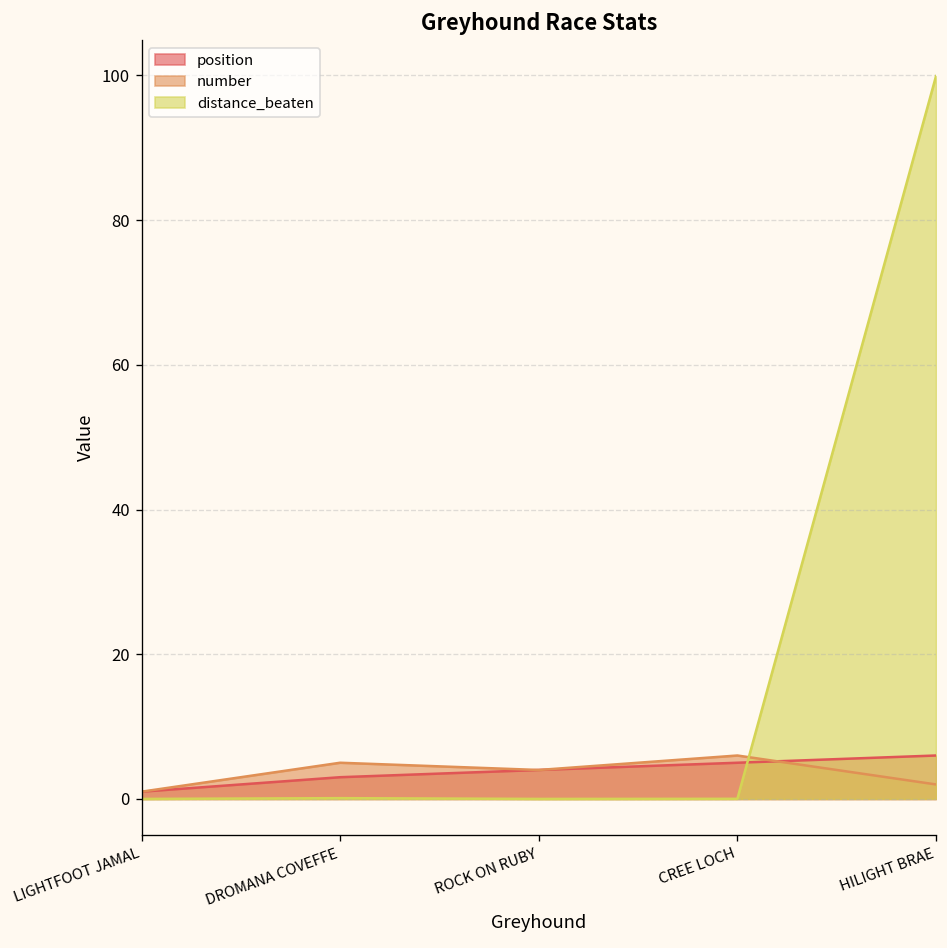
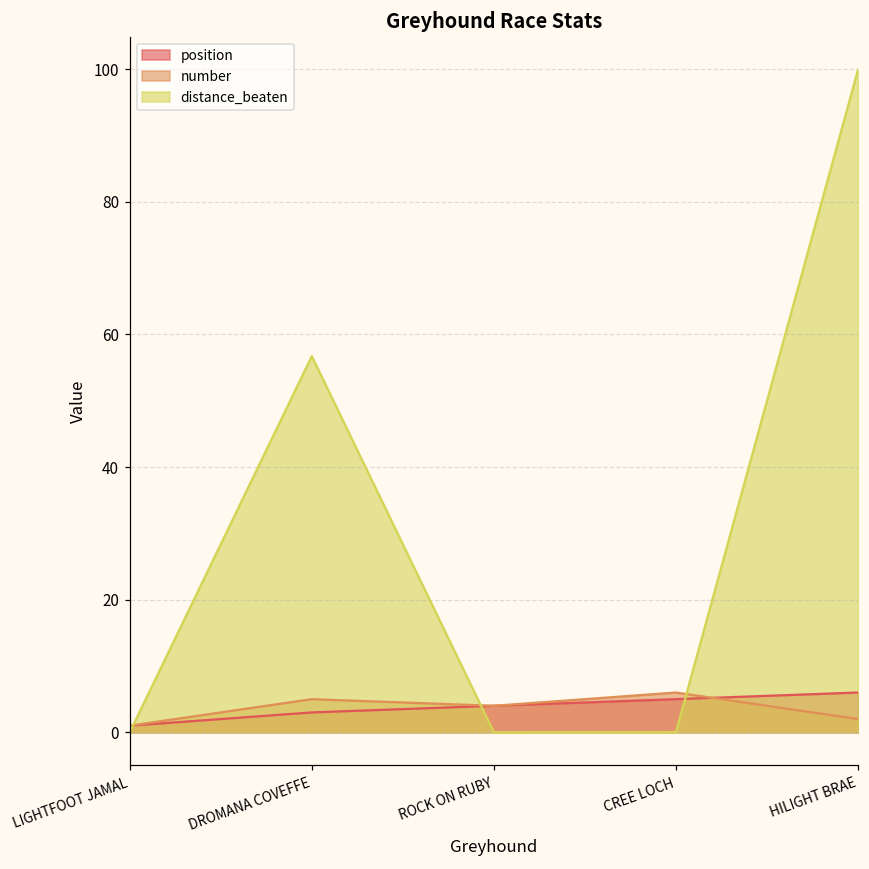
  {
    "distance_beaten": {
      "LIGHTFOOT JAMAL": 0,
-     "DROMANA COVEFFE": 0,
+     "DROMANA COVEFFE": 57,
      "ROCK ON RUBY": 0,
      "CREE LOCH": 0,
      "HILIGHT BRAE": 100
    }
  }
